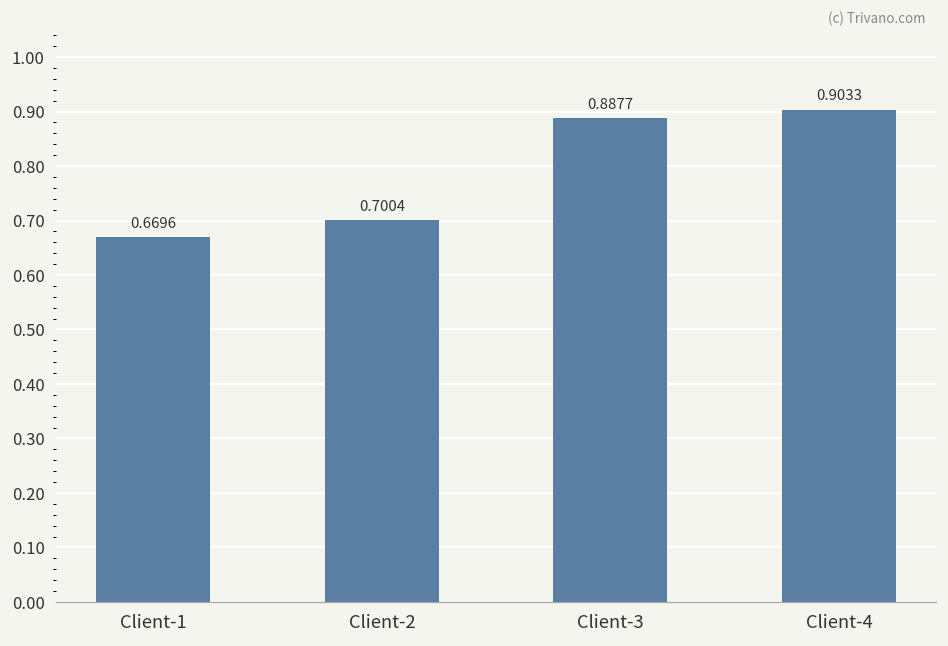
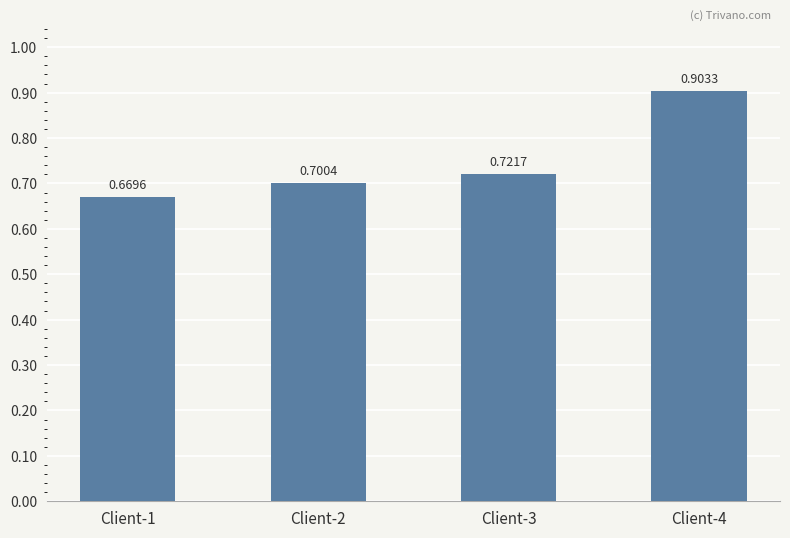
  {
    "Client-1": 0.6696,
    "Client-2": 0.7004,
-   "Client-3": 0.8877,
+   "Client-3": 0.7217,
    "Client-4": 0.9033
  }
